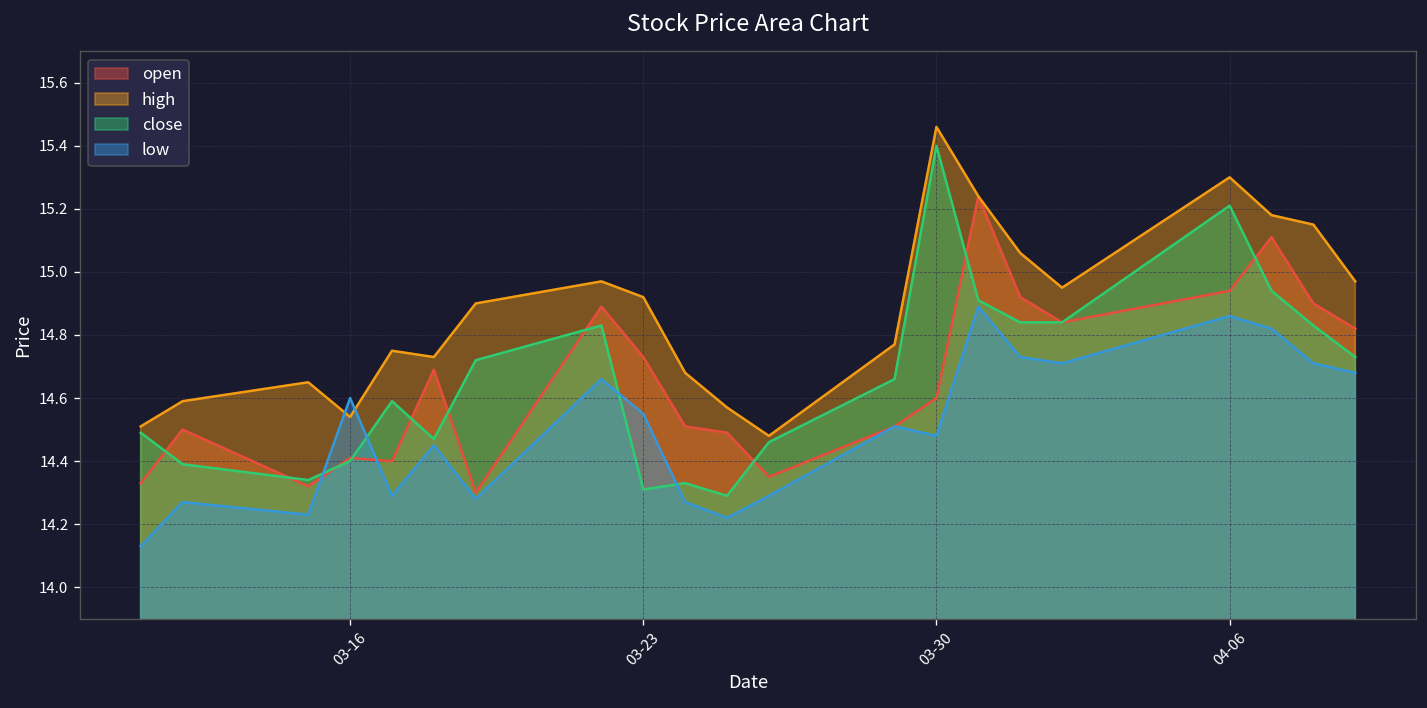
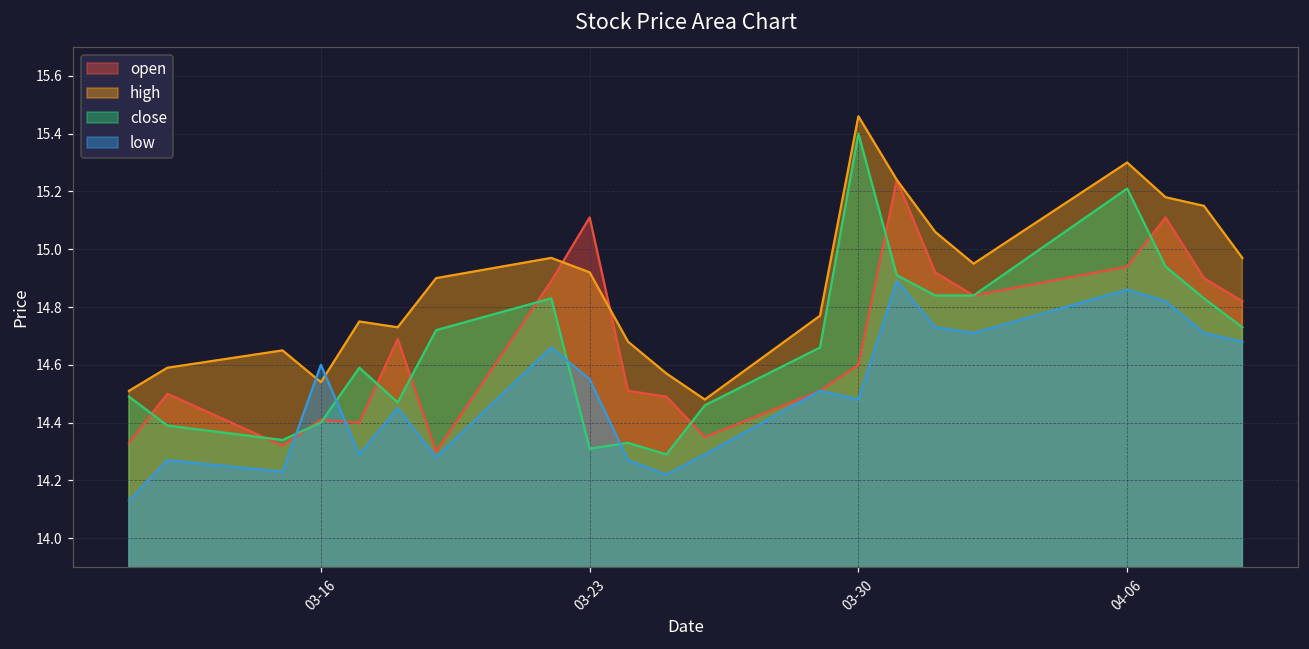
  {
    "open": {
      "03-16": 14.41,
-     "03-23": 14.73,
+     "03-23": 15.11,
      "03-30": 14.60,
      "04-06": 14.94
    },
    "high": {
      "03-16": 14.54,
      "03-23": 14.92,
      "03-30": 15.46,
      "04-06": 15.30
    },
    "close": {
      "03-16": 14.40,
      "03-23": 14.31,
      "03-30": 15.40,
      "04-06": 15.21
    },
    "low": {
      "03-16": 14.60,
      "03-23": 14.55,
      "03-30": 14.48,
      "04-06": 14.86
    }
  }
